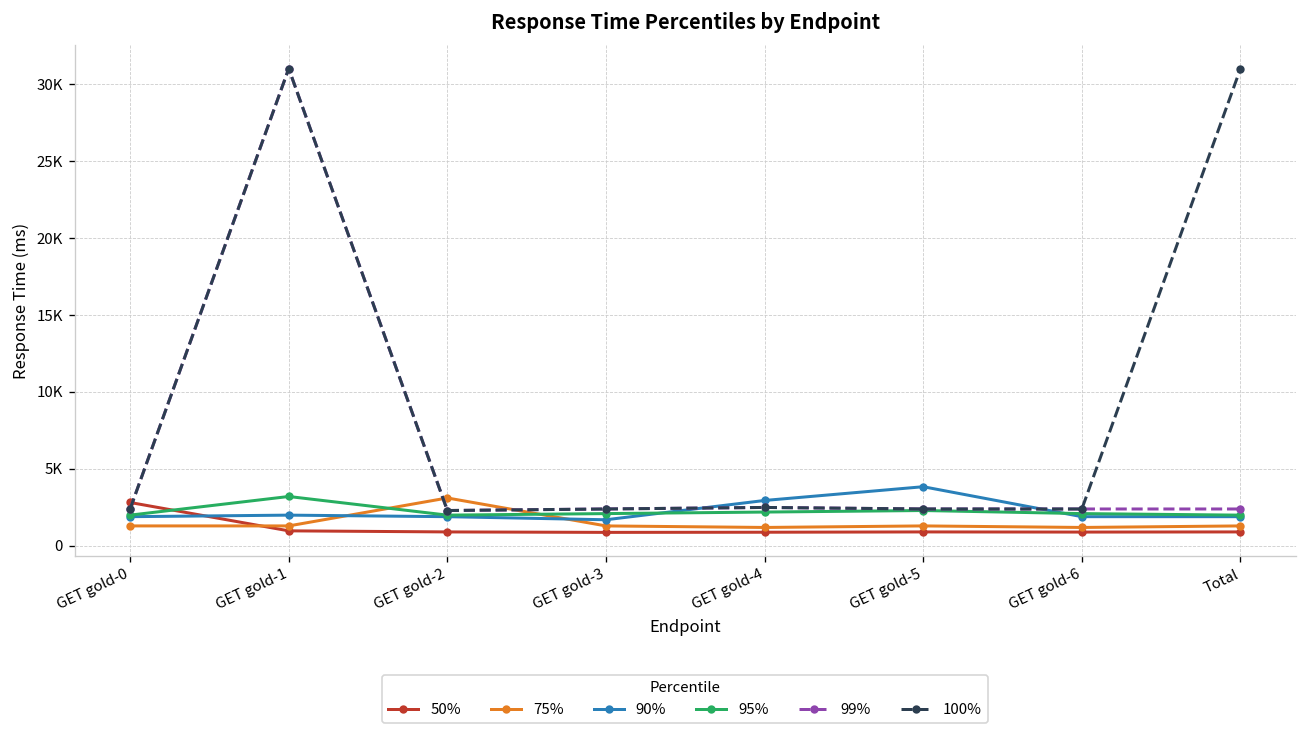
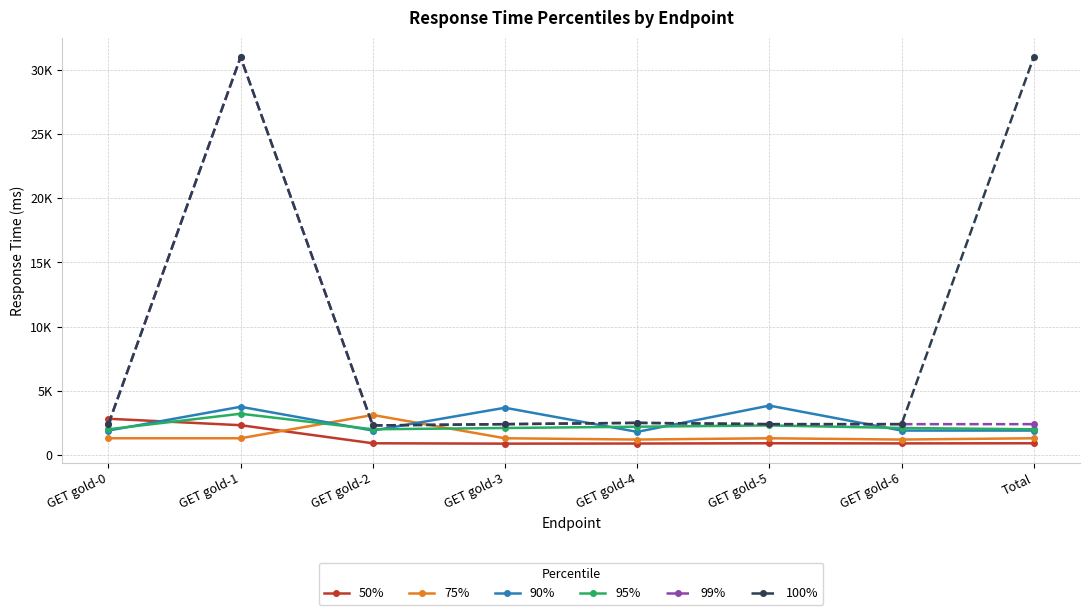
  {
    "50%": {
      "GET gold-0": 2800,
-     "GET gold-1": 1000,
+     "GET gold-1": 2300,
      "GET gold-2": 900,
      "GET gold-3": 900,
      "GET gold-4": 900,
      "GET gold-5": 900,
      "GET gold-6": 900,
      "Total": 900
    },
    "75%": {
      "GET gold-0": 1300,
      "GET gold-1": 1300,
      "GET gold-2": 3100,
      "GET gold-3": 1300,
      "GET gold-4": 1200,
      "GET gold-5": 1300,
      "GET gold-6": 1200,
      "Total": 1300
    },
    "90%": {
-     "GET gold-1": 2000,
-     "GET gold-3": 1700,
-     "GET gold-4": 3000,
+     "GET gold-1": 3800,
+     "GET gold-3": 3700,
+     "GET gold-4": 1800,
      "GET gold-5": 3800,
      "GET gold-6": 1900
    },
    "95%": {
      "GET gold-1": 3200,
      "GET gold-3": 2100,
      "GET gold-4": 2200,
      "GET gold-6": 2100
    },
    "99%": {
      "Total": 2400
    },
    "100%": {
      "Total": 31000
    }
  }
